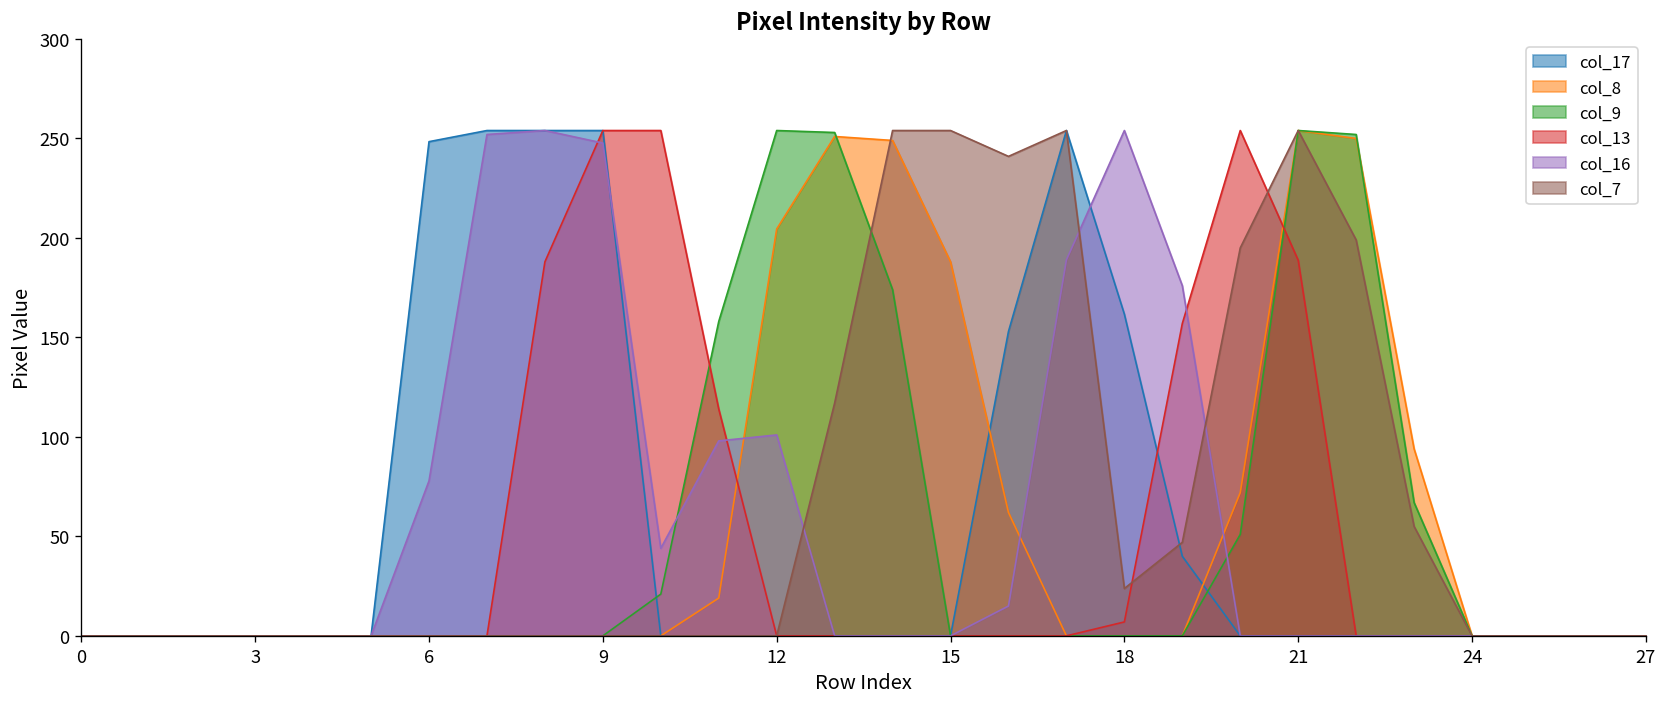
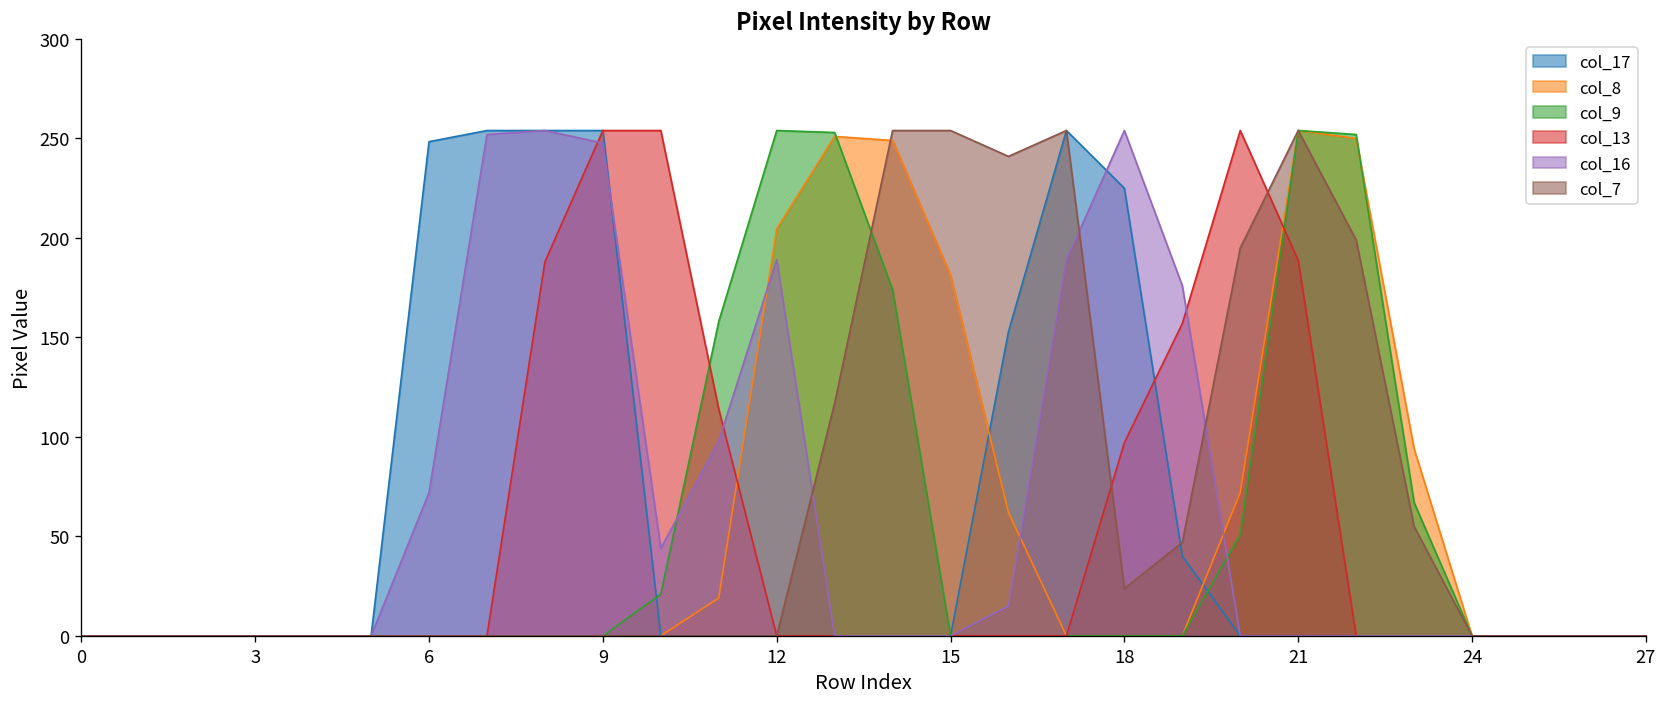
  {
    "col_17": {
      "6": 248,
-     "18": 162
+     "18": 225
    },
    "col_8": {
      "12": 205,
-     "15": 188
+     "15": 181
    },
    "col_9": {
      "12": 254
    },
    "col_13": {
-     "18": 7,
+     "18": 97,
      "21": 189
    },
    "col_16": {
-     "6": 78,
+     "6": 72,
      "9": 248,
-     "12": 101,
+     "12": 189,
      "18": 254
    },
    "col_7": {
      "15": 254,
      "18": 24
    }
  }
